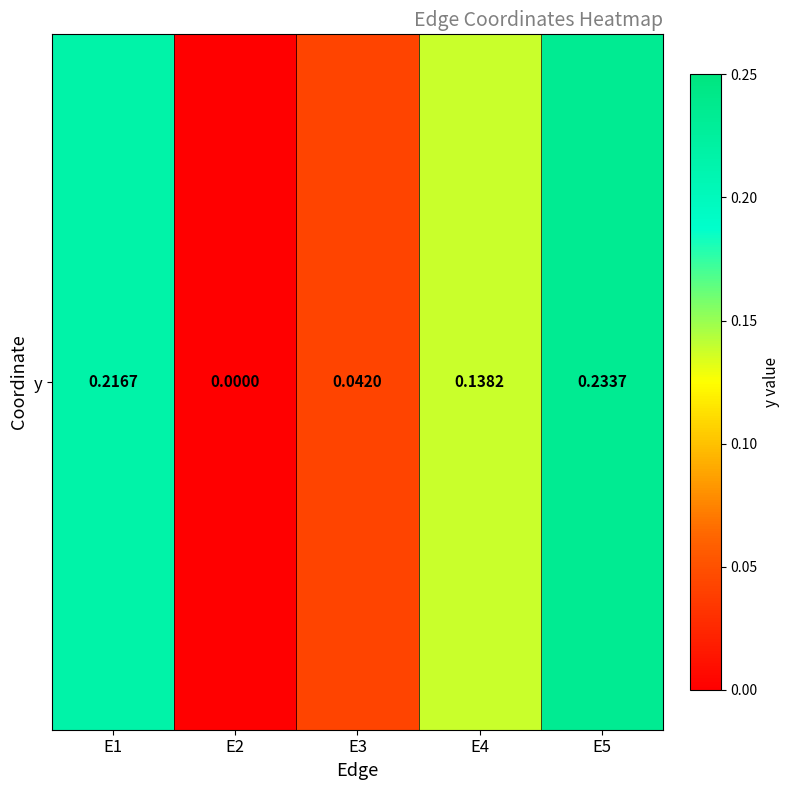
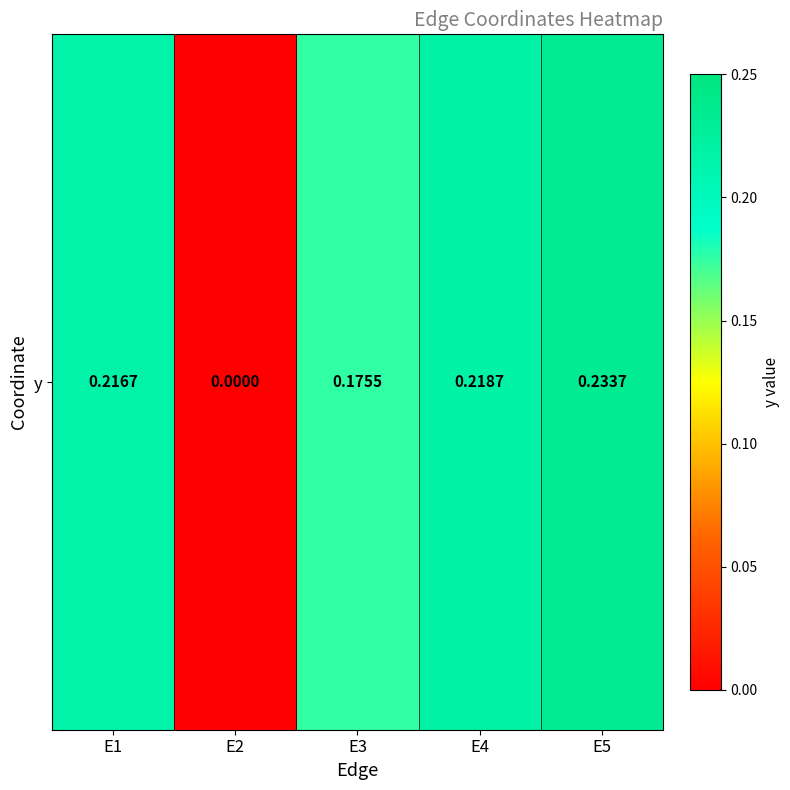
  {
    "y": {
      "E1": 0.2167,
      "E2": 0.0000,
-     "E3": 0.0420,
-     "E4": 0.1382,
+     "E3": 0.1755,
+     "E4": 0.2187,
      "E5": 0.2337
    }
  }
